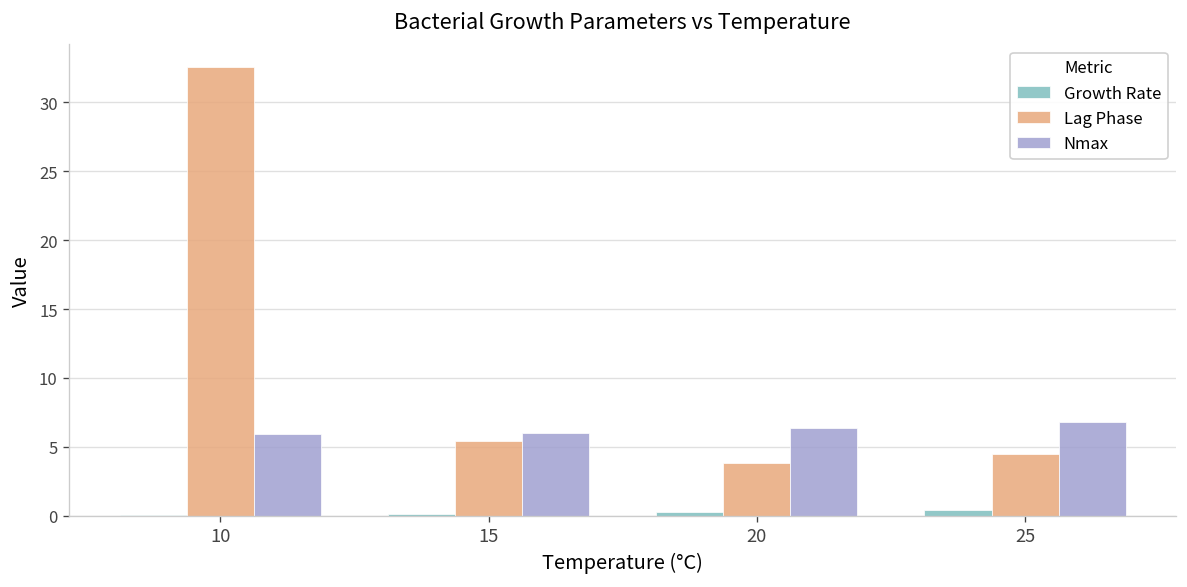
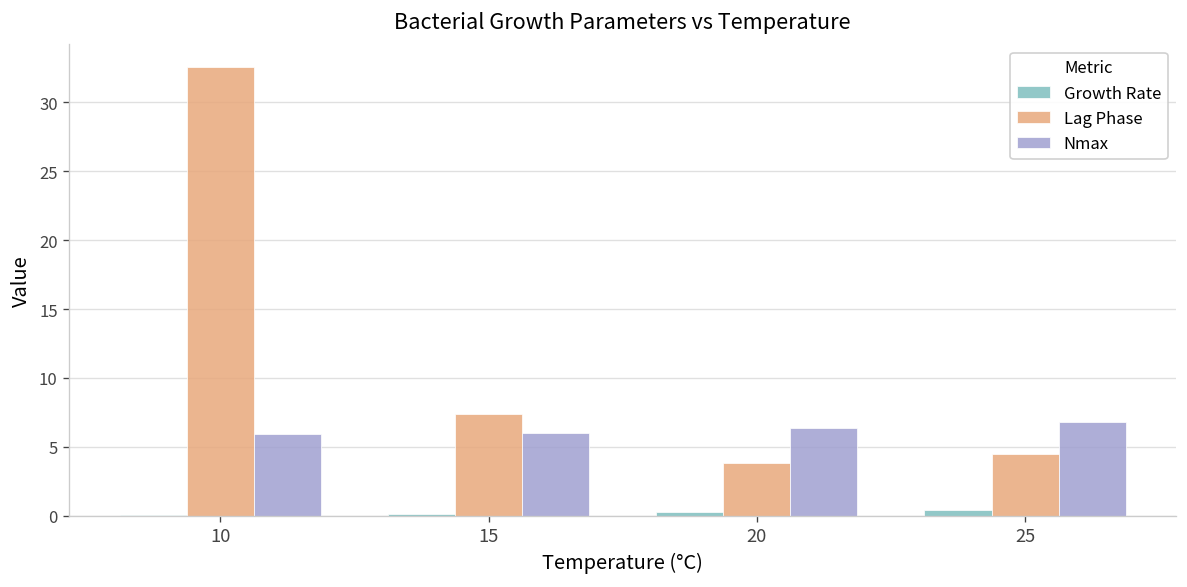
  {
    "Lag Phase": {
      "10": 32.6,
-     "15": 5.4,
+     "15": 7.4,
      "20": 3.8,
      "25": 4.4
    }
  }
